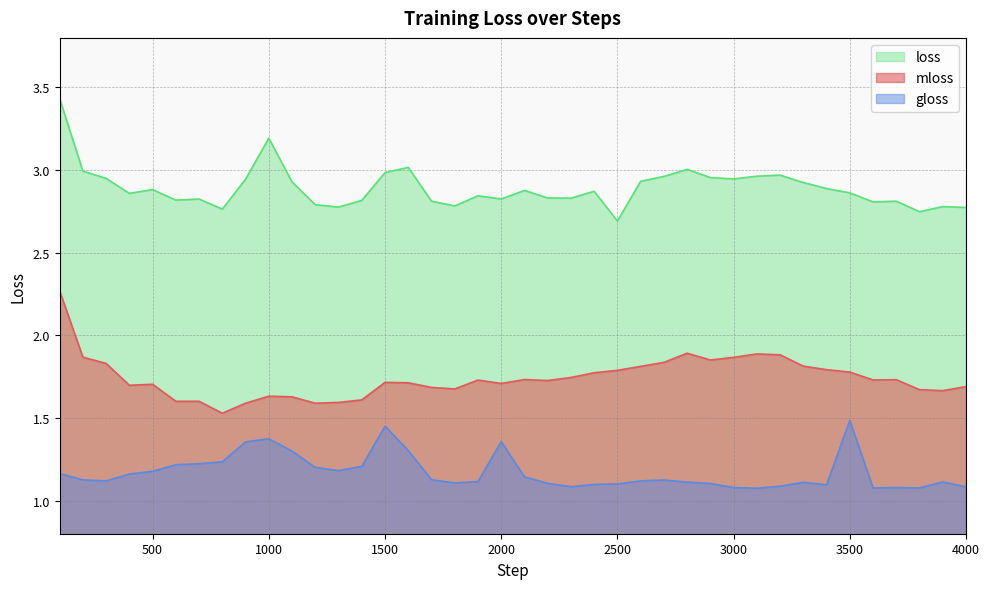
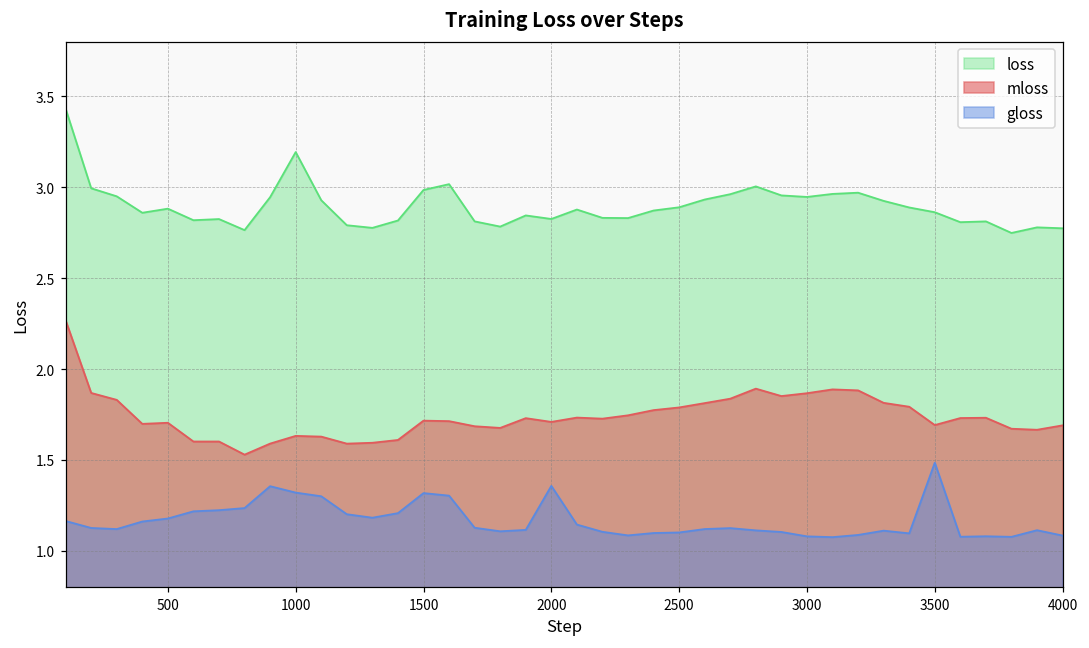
  {
    "loss": {
      "500": 2.88,
      "1000": 3.19,
      "1500": 2.98,
      "2000": 2.83,
-     "2500": 2.69,
+     "2500": 2.89,
      "3000": 2.95,
      "3500": 2.86,
      "4000": 2.77
    },
    "mloss": {
      "500": 1.70,
      "1000": 1.63,
      "1500": 1.72,
      "2000": 1.71,
      "2500": 1.79,
      "3000": 1.87,
-     "3500": 1.78,
+     "3500": 1.69,
      "4000": 1.69
    },
    "gloss": {
      "500": 1.18,
-     "1000": 1.37,
-     "1500": 1.45,
+     "1000": 1.32,
+     "1500": 1.32,
      "2000": 1.36,
      "2500": 1.10,
      "3000": 1.08,
      "3500": 1.48,
      "4000": 1.08
    }
  }
